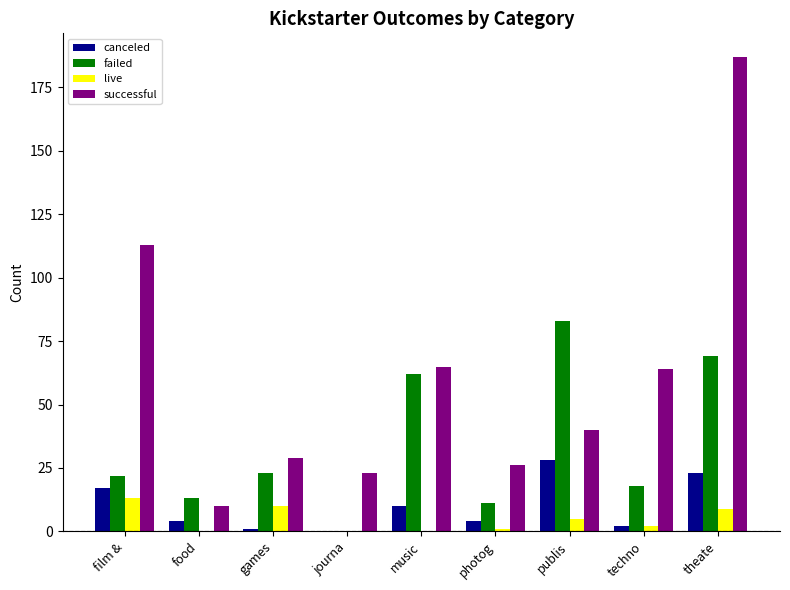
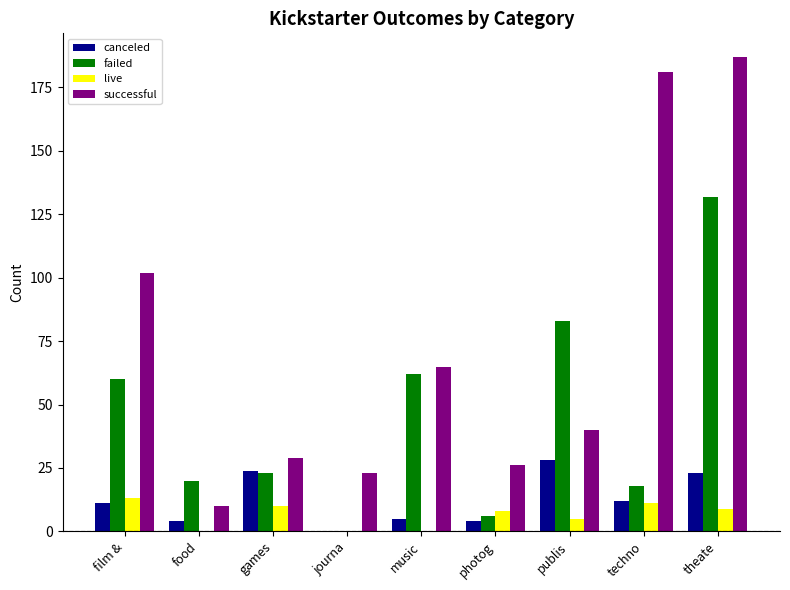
  {
    "canceled": {
-     "film &": 17,
+     "film &": 11,
      "food": 4,
-     "games": 1,
+     "games": 24,
      "journa": 0,
-     "music": 10,
+     "music": 5,
      "photog": 4,
      "publis": 28,
-     "techno": 2,
+     "techno": 12,
      "theate": 23
    },
    "failed": {
-     "film &": 22,
-     "food": 13,
+     "film &": 60,
+     "food": 20,
      "games": 23,
      "journa": 0,
      "music": 62,
-     "photog": 11,
+     "photog": 6,
      "publis": 83,
      "techno": 18,
-     "theate": 69
+     "theate": 132
    },
    "live": {
      "film &": 13,
      "food": 0,
      "games": 10,
      "journa": 0,
      "music": 0,
-     "photog": 1,
+     "photog": 8,
      "publis": 5,
-     "techno": 2,
+     "techno": 11,
      "theate": 9
    },
    "successful": {
-     "film &": 113,
+     "film &": 102,
      "food": 10,
      "games": 29,
      "journa": 23,
      "music": 65,
      "photog": 26,
      "publis": 40,
-     "techno": 64,
+     "techno": 181,
      "theate": 187
    }
  }
